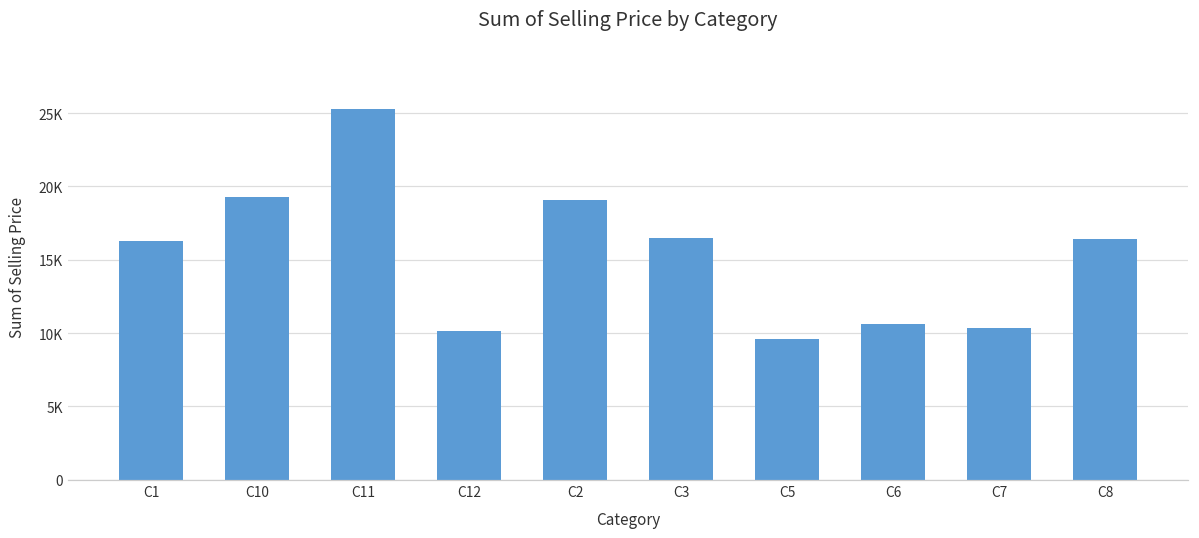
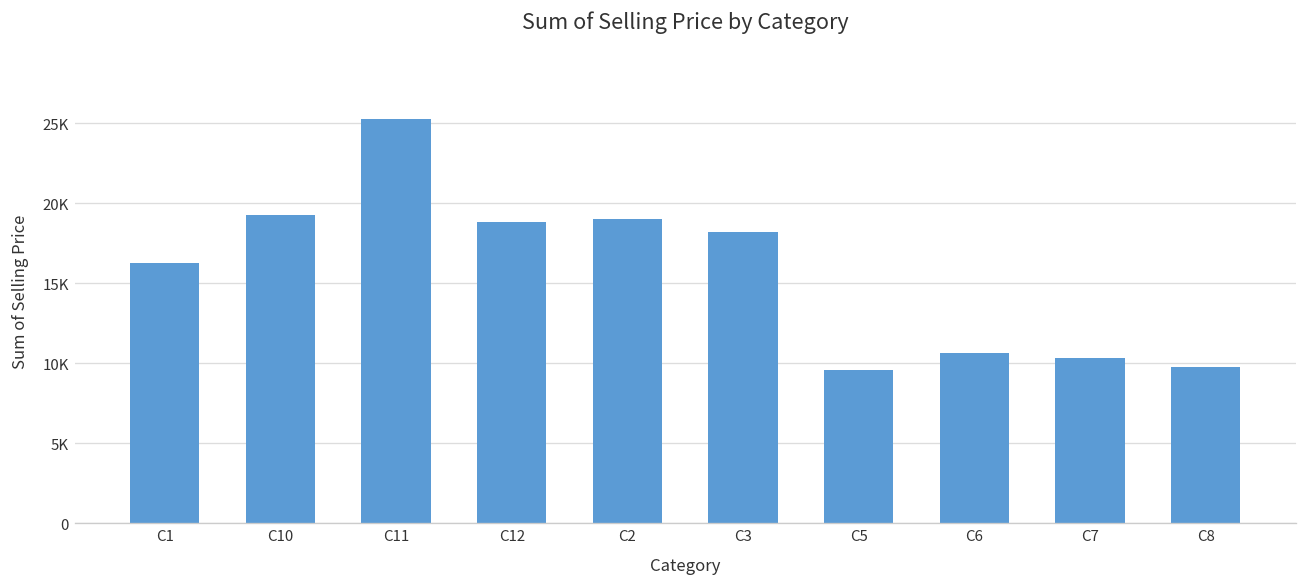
  {
    "C1": 16300,
    "C10": 19300,
    "C11": 25300,
-   "C12": 10100,
+   "C12": 18900,
    "C2": 19100,
-   "C3": 16500,
+   "C3": 18200,
    "C5": 9600,
    "C6": 10600,
    "C7": 10400,
-   "C8": 16400
+   "C8": 9800
  }
